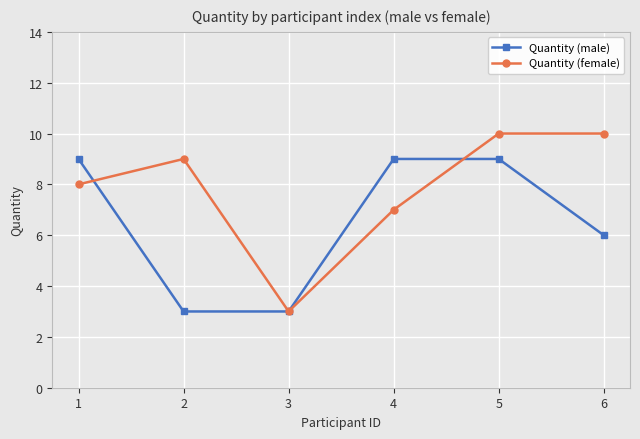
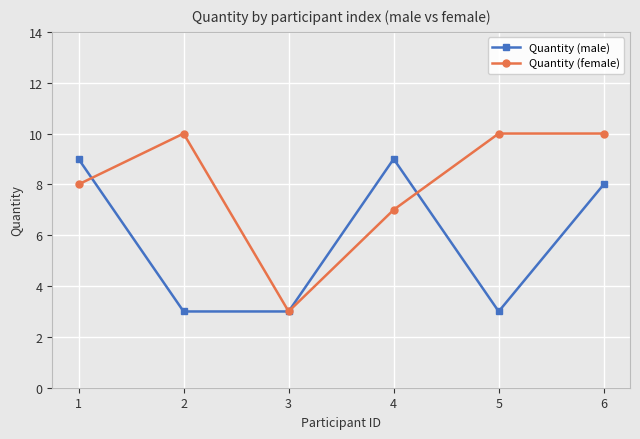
  {
    "Quantity (male)": {
      "1": 9,
      "2": 3,
      "4": 9,
-     "5": 9,
-     "6": 6
+     "5": 3,
+     "6": 8
    },
    "Quantity (female)": {
      "1": 8,
-     "2": 9,
+     "2": 10,
      "4": 7,
      "5": 10,
      "6": 10
    }
  }
